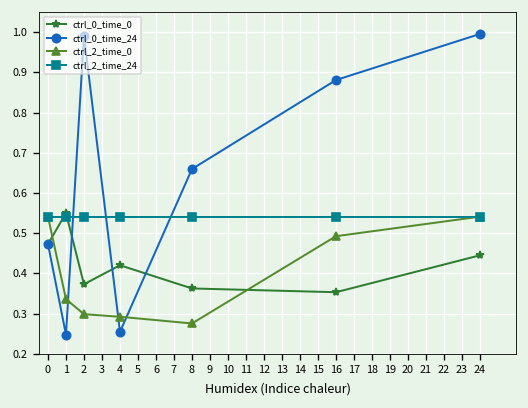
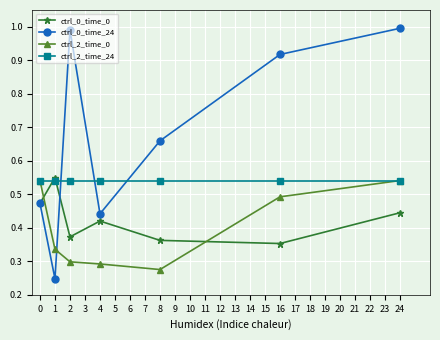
  {
    "ctrl_0_time_24": {
      "1": 0.25,
-     "4": 0.25,
+     "4": 0.44,
      "8": 0.66,
-     "16": 0.88,
+     "16": 0.92,
      "24": 1.00
    },
    "ctrl_2_time_24": {
      "1": 0.54,
      "2": 0.54,
      "4": 0.54,
      "8": 0.54,
      "16": 0.54
    }
  }
